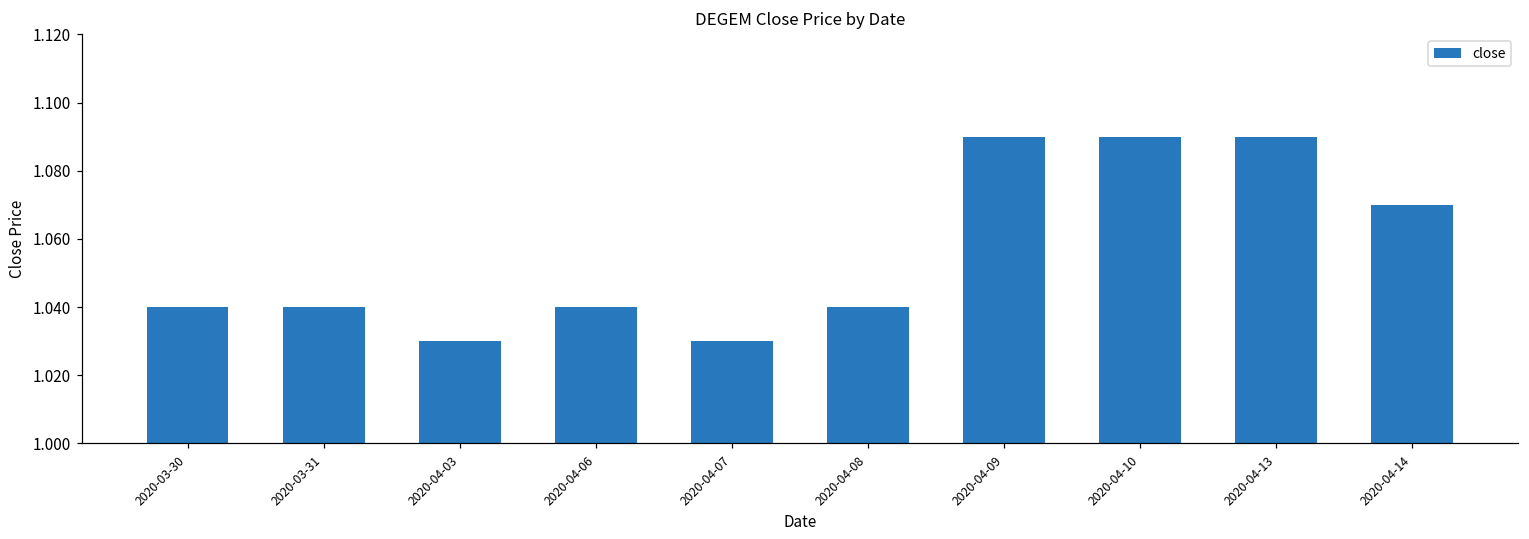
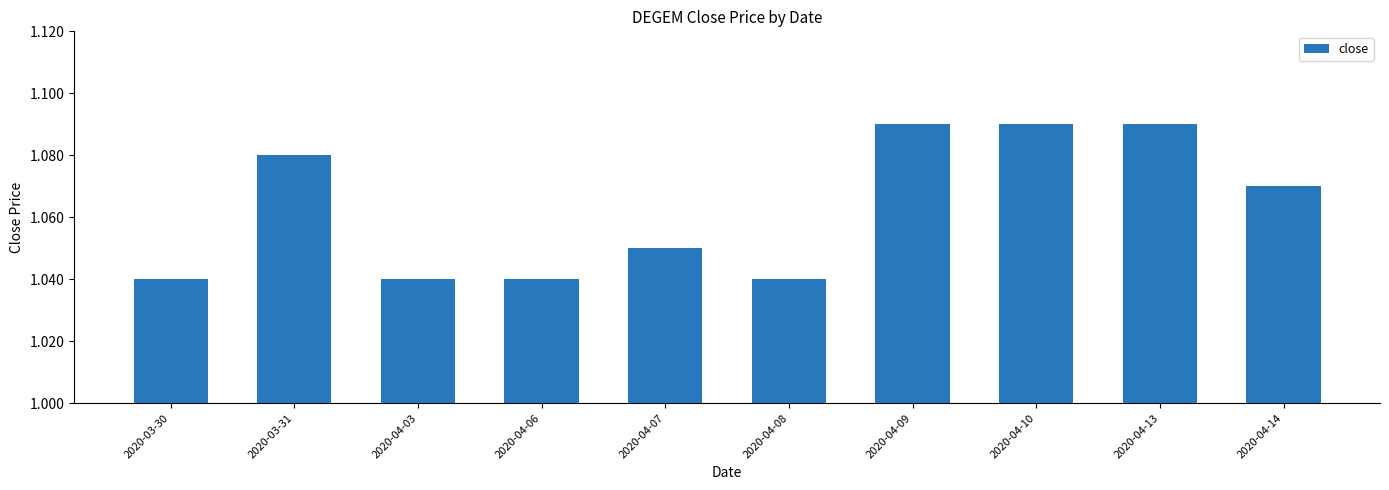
  {
    "2020-03-30": 1.04,
-   "2020-03-31": 1.04,
-   "2020-04-03": 1.03,
+   "2020-03-31": 1.08,
+   "2020-04-03": 1.04,
    "2020-04-06": 1.04,
-   "2020-04-07": 1.03,
+   "2020-04-07": 1.05,
    "2020-04-08": 1.04,
    "2020-04-09": 1.09,
    "2020-04-10": 1.09,
    "2020-04-13": 1.09,
    "2020-04-14": 1.07
  }
